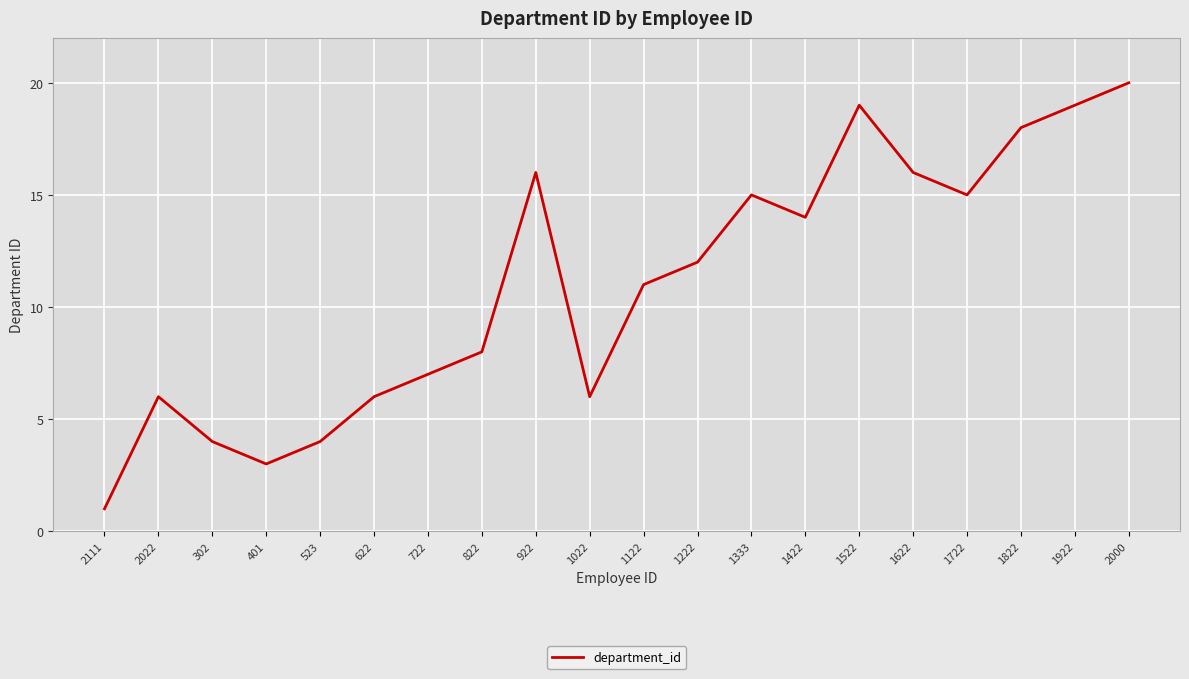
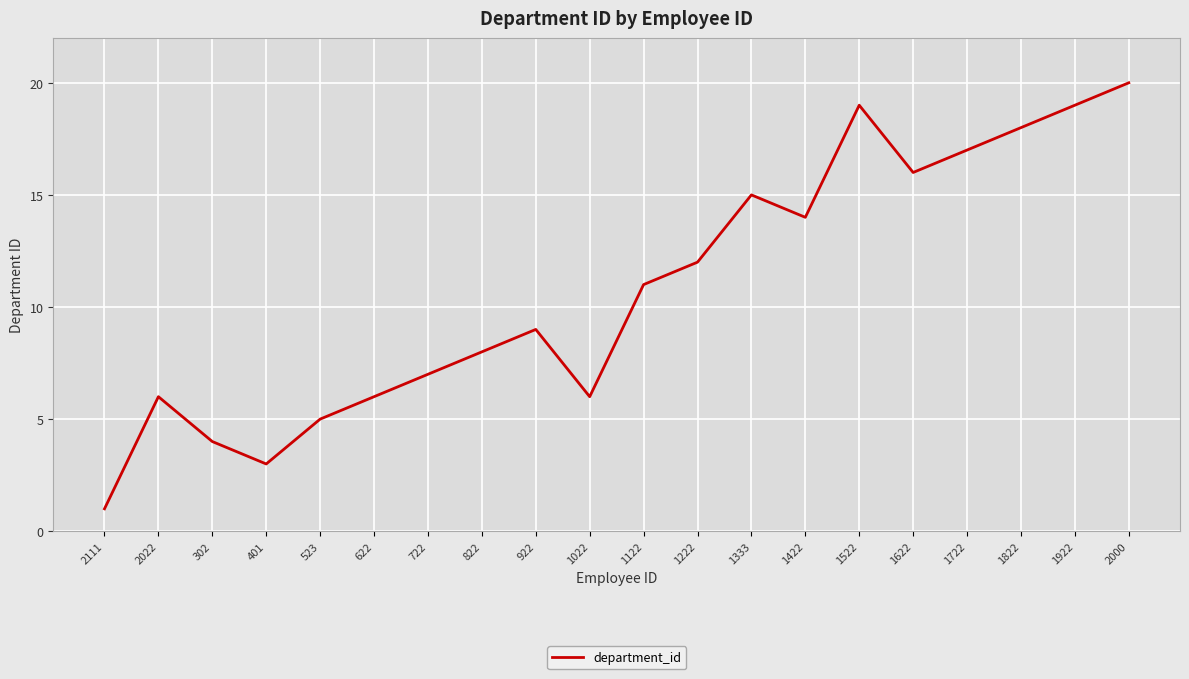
  {
    "2111": 1,
    "2022": 6,
    "302": 4,
    "401": 3,
-   "523": 4,
+   "523": 5,
    "622": 6,
    "722": 7,
    "822": 8,
-   "922": 16,
+   "922": 9,
    "1022": 6,
    "1122": 11,
    "1222": 12,
    "1333": 15,
    "1422": 14,
    "1522": 19,
    "1622": 16,
-   "1722": 15,
+   "1722": 17,
    "1822": 18,
    "1922": 19,
    "2000": 20
  }
